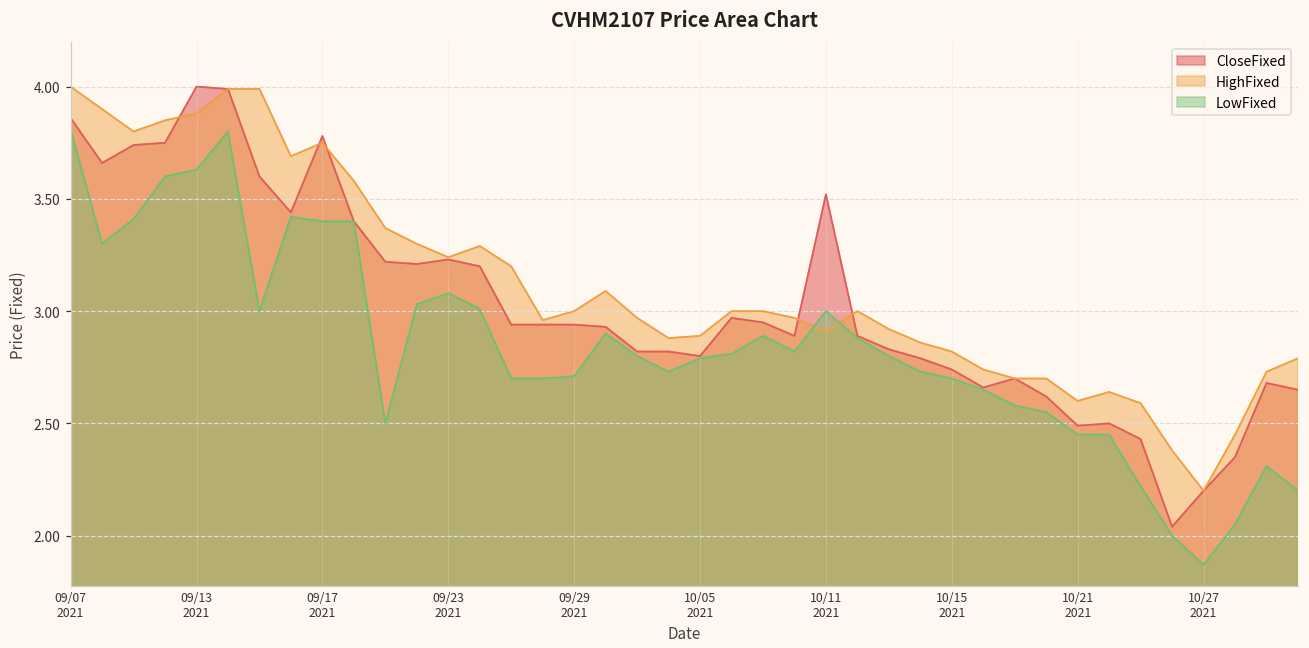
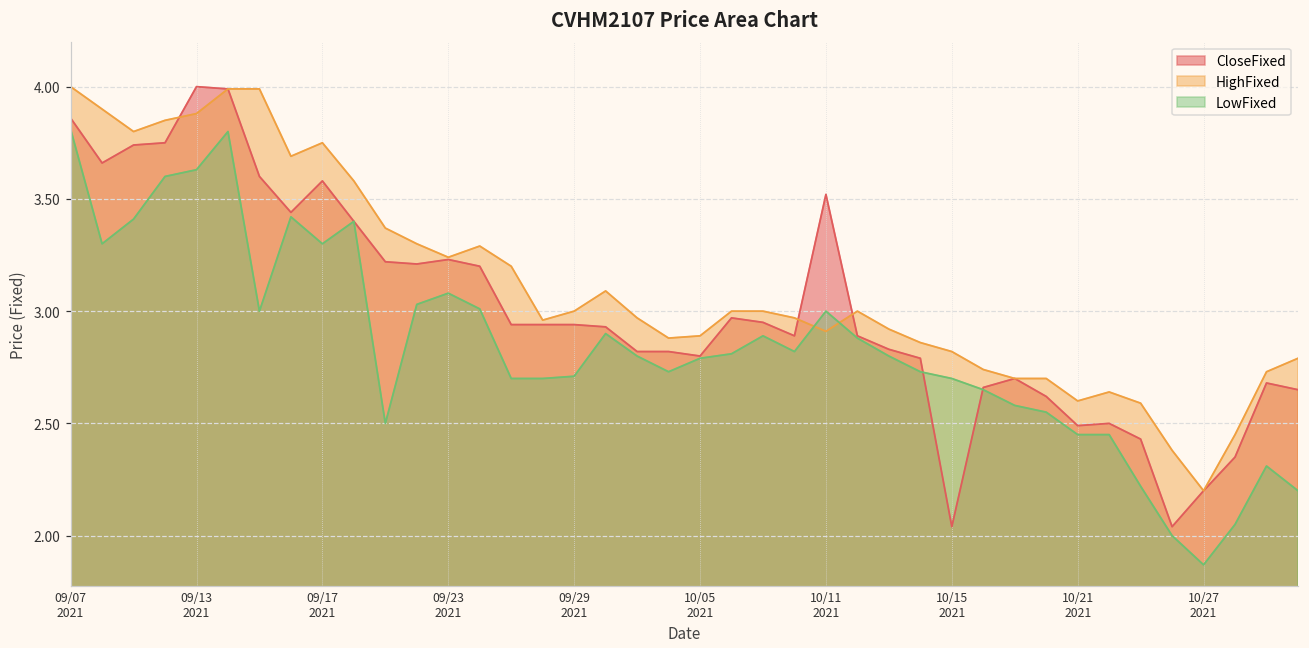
  {
    "CloseFixed": {
      "09/07 2021": 3.86,
      "09/13 2021": 4.00,
-     "09/17 2021": 3.78,
+     "09/17 2021": 3.58,
      "09/29 2021": 2.94,
      "10/11 2021": 3.52,
-     "10/15 2021": 2.74,
+     "10/15 2021": 2.04,
      "10/21 2021": 2.49
    },
    "HighFixed": {
      "09/07 2021": 4.00,
      "09/13 2021": 3.88,
      "09/17 2021": 3.75,
      "09/29 2021": 3.00,
      "10/05 2021": 2.89,
      "10/11 2021": 2.91,
      "10/15 2021": 2.82,
      "10/21 2021": 2.60
    },
    "LowFixed": {
      "09/07 2021": 3.8,
      "09/13 2021": 3.63,
-     "09/17 2021": 3.4,
+     "09/17 2021": 3.3,
      "09/23 2021": 3.08,
      "09/29 2021": 2.7,
      "10/11 2021": 3.0,
      "10/15 2021": 2.7,
      "10/21 2021": 2.45,
      "10/27 2021": 1.87
    }
  }
